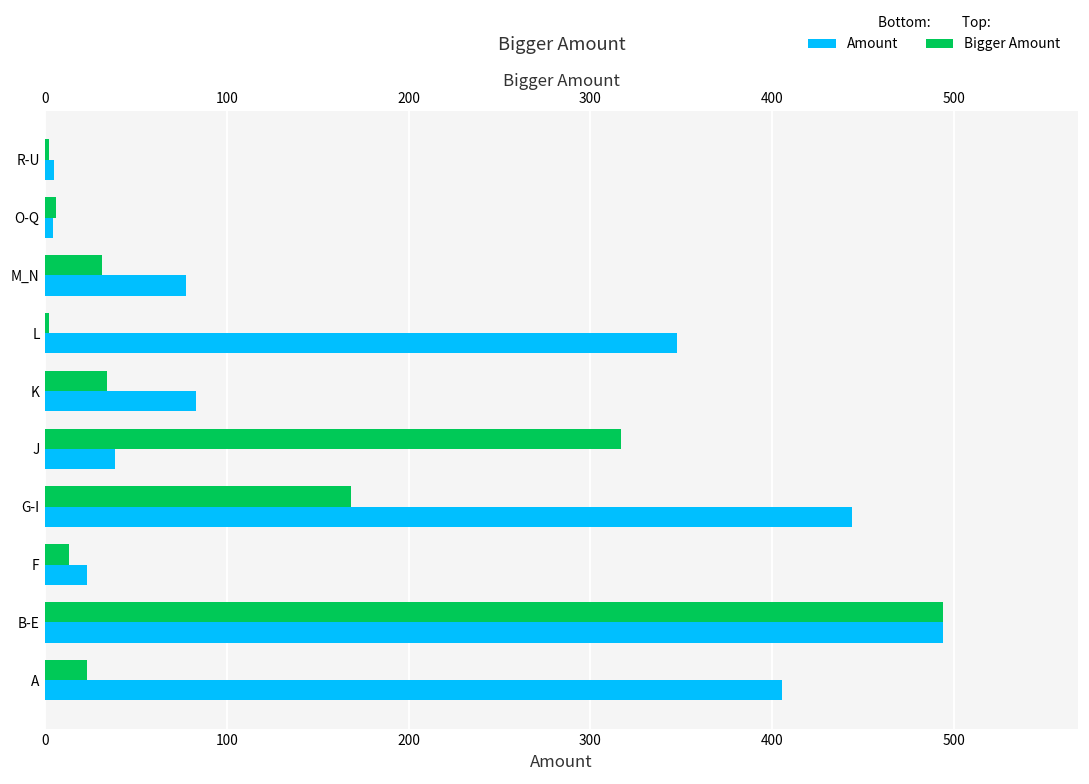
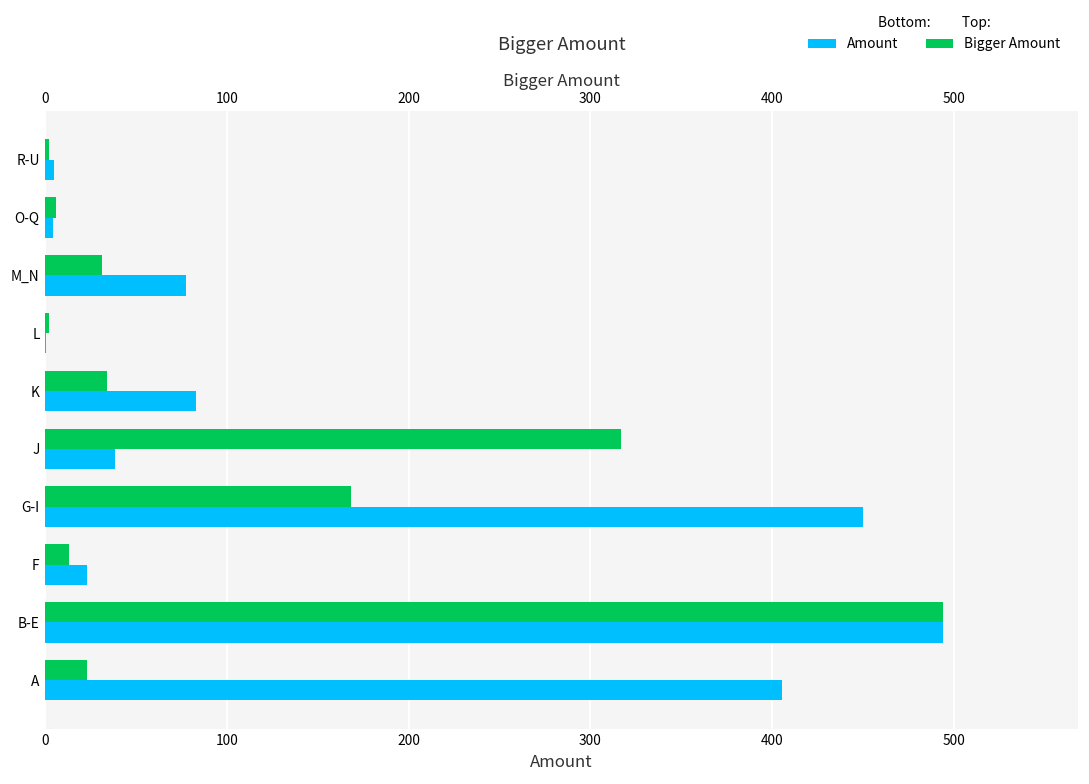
  {
    "Amount": {
      "R-U": 5,
      "O-Q": 4,
      "M_N": 77,
-     "L": 348,
+     "L": 1,
      "K": 83,
      "J": 38,
-     "G-I": 444,
+     "G-I": 450,
      "F": 23,
      "B-E": 494,
      "A": 406
    },
    "Bigger Amount": {
      "R-U": 2,
      "O-Q": 6,
      "M_N": 31,
      "L": 2,
      "K": 34,
      "J": 317,
      "G-I": 168,
      "F": 13,
      "B-E": 494,
      "A": 23
    }
  }
